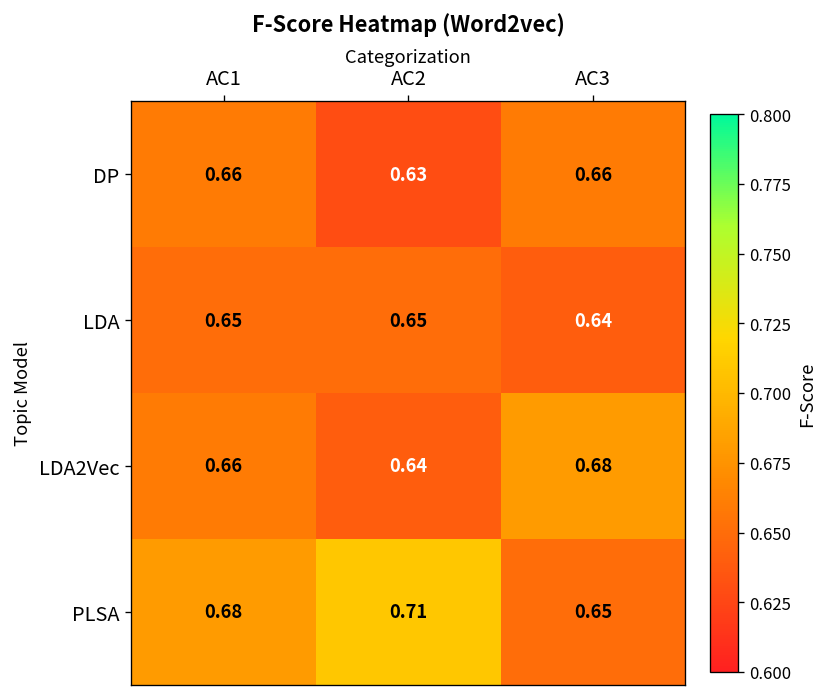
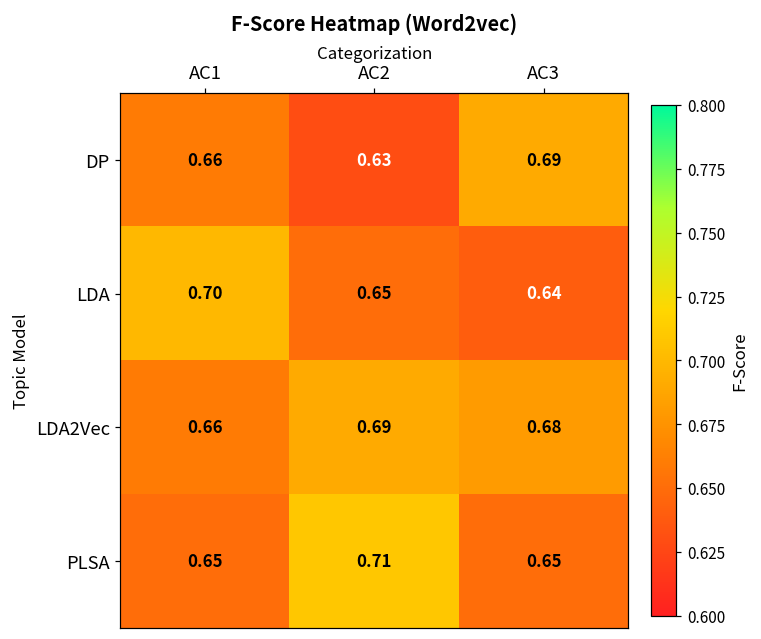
  {
    "DP": {
      "AC1": 0.66,
      "AC2": 0.63,
-     "AC3": 0.66
+     "AC3": 0.69
    },
    "LDA": {
-     "AC1": 0.65,
+     "AC1": 0.70,
      "AC2": 0.65,
      "AC3": 0.64
    },
    "LDA2Vec": {
      "AC1": 0.66,
-     "AC2": 0.64,
+     "AC2": 0.69,
      "AC3": 0.68
    },
    "PLSA": {
-     "AC1": 0.68,
+     "AC1": 0.65,
      "AC2": 0.71,
      "AC3": 0.65
    }
  }
